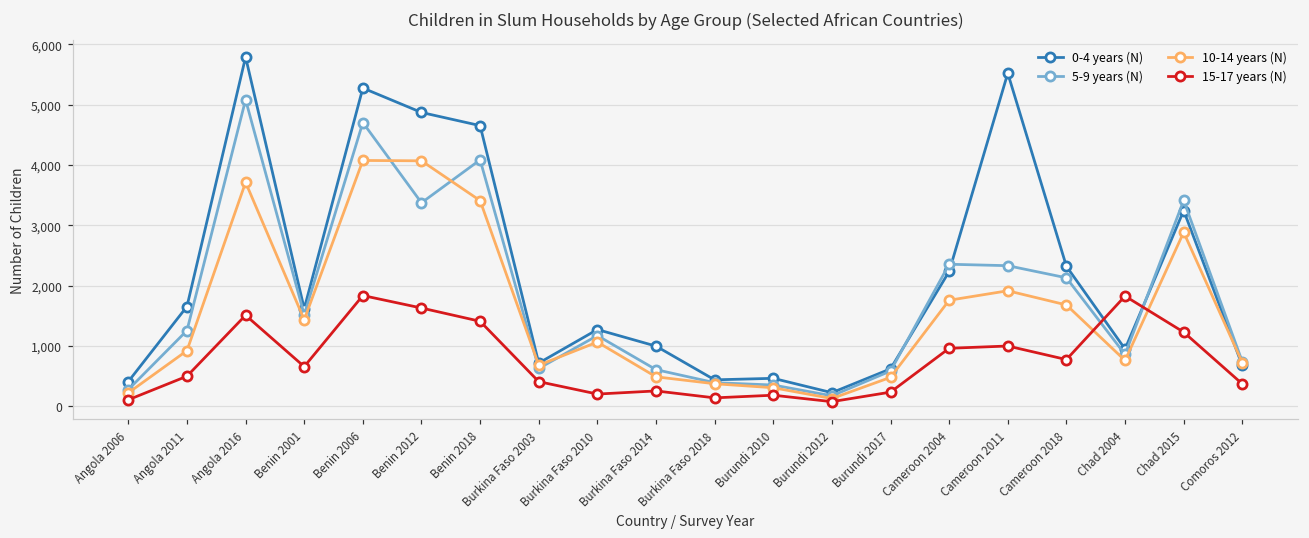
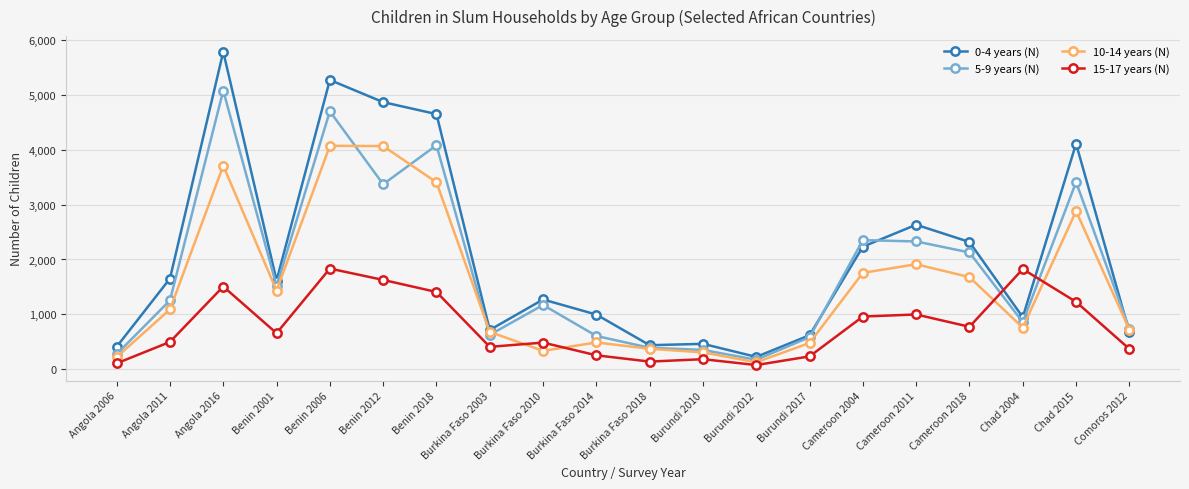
  {
    "0-4 years (N)": {
      "Angola 2006": "400",
      "Angola 2011": "1,700",
      "Angola 2016": "5,800",
      "Benin 2001": "1,600",
      "Benin 2006": "5,300",
      "Benin 2012": "4,900",
      "Benin 2018": "4,700",
      "Burkina Faso 2010": "1,300",
      "Burkina Faso 2014": "1,000",
      "Burkina Faso 2018": "400",
      "Burundi 2010": "500",
      "Burundi 2012": "200",
      "Cameroon 2004": "2,200",
-     "Cameroon 2011": "5,500",
+     "Cameroon 2011": "2,600",
      "Cameroon 2018": "2,300",
      "Chad 2004": "900",
-     "Chad 2015": "3,200",
+     "Chad 2015": "4,100",
      "Comoros 2012": "700"
    },
    "5-9 years (N)": {
      "Angola 2006": "300",
      "Angola 2011": "1,300",
      "Angola 2016": "5,100",
      "Benin 2001": "1,500",
      "Benin 2006": "4,700",
      "Benin 2012": "3,400",
      "Benin 2018": "4,100",
      "Burkina Faso 2003": "600",
      "Burkina Faso 2010": "1,200",
      "Burkina Faso 2014": "600",
      "Cameroon 2004": "2,400",
      "Cameroon 2011": "2,300",
      "Cameroon 2018": "2,100",
      "Chad 2004": "900",
      "Chad 2015": "3,400"
    },
    "10-14 years (N)": {
      "Angola 2006": "200",
-     "Angola 2011": "900",
+     "Angola 2011": "1,100",
      "Angola 2016": "3,700",
      "Benin 2001": "1,400",
      "Benin 2006": "4,100",
      "Benin 2012": "4,100",
      "Benin 2018": "3,400",
-     "Burkina Faso 2010": "1,100",
+     "Burkina Faso 2010": "300",
      "Burkina Faso 2014": "500",
      "Burundi 2017": "500",
      "Cameroon 2004": "1,800",
      "Cameroon 2011": "1,900",
      "Cameroon 2018": "1,700",
      "Chad 2004": "800",
      "Chad 2015": "2,900"
    },
    "15-17 years (N)": {
      "Angola 2006": "100",
      "Angola 2011": "500",
      "Angola 2016": "1,500",
      "Benin 2001": "700",
      "Benin 2006": "1,800",
      "Benin 2012": "1,600",
      "Benin 2018": "1,400",
      "Burkina Faso 2003": "400",
-     "Burkina Faso 2010": "200",
+     "Burkina Faso 2010": "500",
      "Burkina Faso 2014": "300",
      "Burkina Faso 2018": "100",
      "Burundi 2010": "200",
      "Burundi 2012": "100",
      "Burundi 2017": "200",
      "Cameroon 2004": "1,000",
      "Cameroon 2011": "1,000",
      "Cameroon 2018": "800",
      "Chad 2004": "1,800",
      "Chad 2015": "1,200",
      "Comoros 2012": "400"
    }
  }
